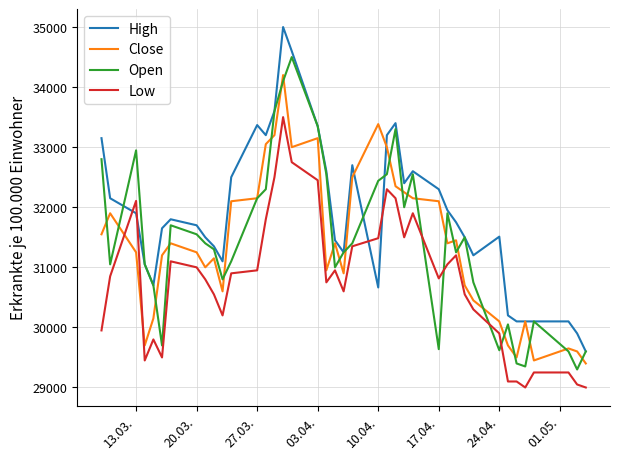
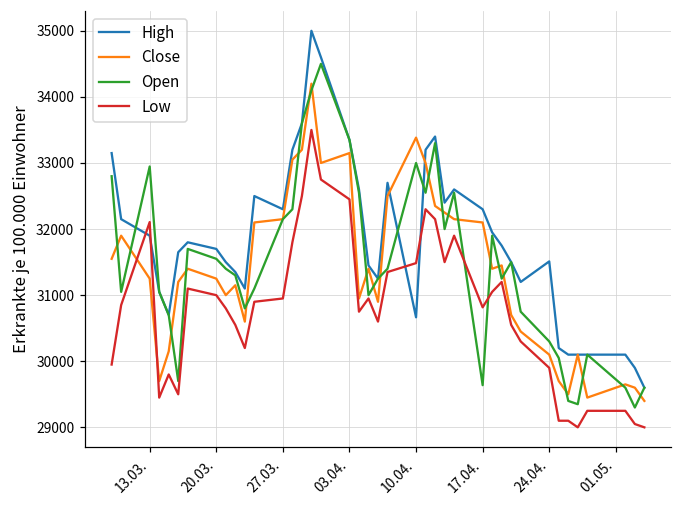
  {
    "High": {
      "13.03.": 31900,
      "20.03.": 31700,
-     "27.03.": 33400,
+     "27.03.": 32300,
      "10.04.": 30700,
      "17.04.": 32300,
      "24.04.": 31500
    },
    "Close": {
      "13.03.": 31300,
      "20.03.": 31300,
      "03.04.": 33200,
      "10.04.": 33400,
      "17.04.": 32100,
      "24.04.": 30100
    },
    "Open": {
      "13.03.": 32900,
      "20.03.": 31600,
-     "10.04.": 32400,
+     "10.04.": 33000,
      "17.04.": 29600,
-     "24.04.": 29600
+     "24.04.": 30300
    },
    "Low": {
      "13.03.": 32100,
      "20.03.": 31000,
      "27.03.": 31000,
      "03.04.": 32500,
      "10.04.": 31500,
      "17.04.": 30800,
      "24.04.": 29900
    }
  }
